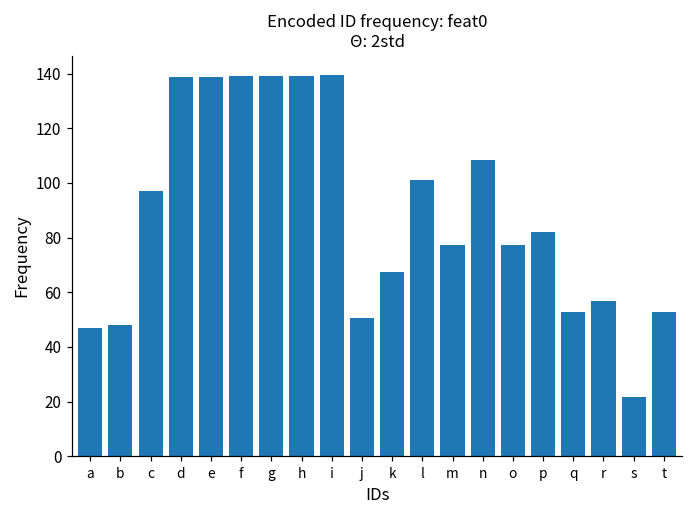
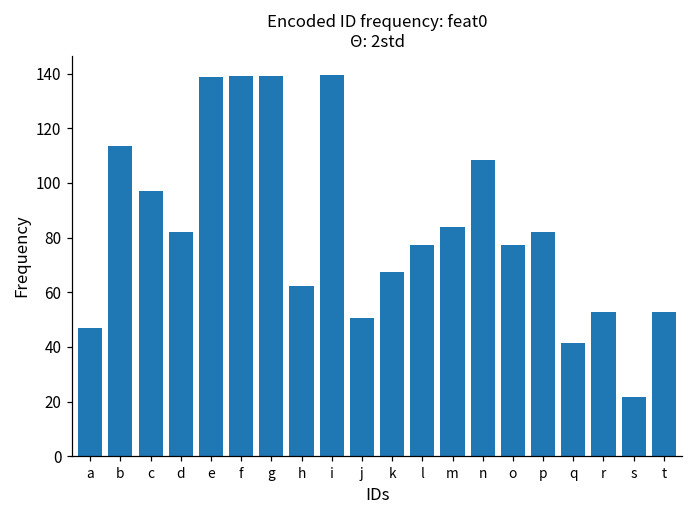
  {
    "a": 47,
-   "b": 48,
+   "b": 113,
    "c": 97,
-   "d": 139,
+   "d": 82,
    "e": 139,
    "f": 139,
    "g": 139,
-   "h": 139,
+   "h": 62,
    "i": 139,
    "j": 50,
    "k": 67,
-   "l": 101,
-   "m": 77,
+   "l": 77,
+   "m": 84,
    "n": 109,
    "o": 77,
    "p": 82,
-   "q": 53,
-   "r": 57,
+   "q": 41,
+   "r": 53,
    "s": 22,
    "t": 53
  }
